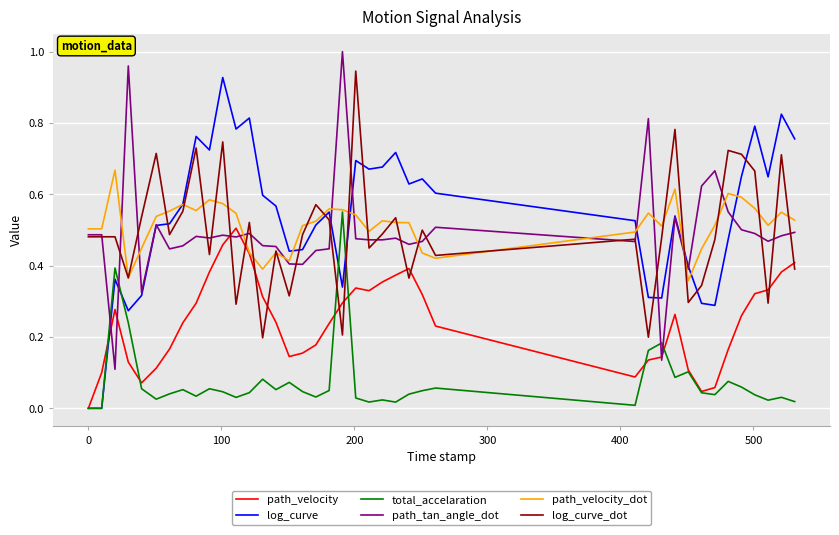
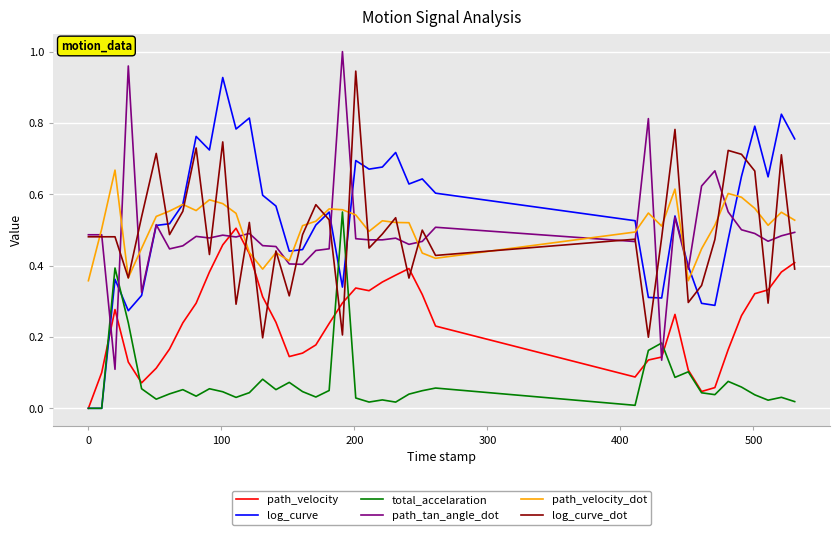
  {
    "path_velocity_dot": {
-     "0": 0.50
+     "0": 0.36
    }
  }
